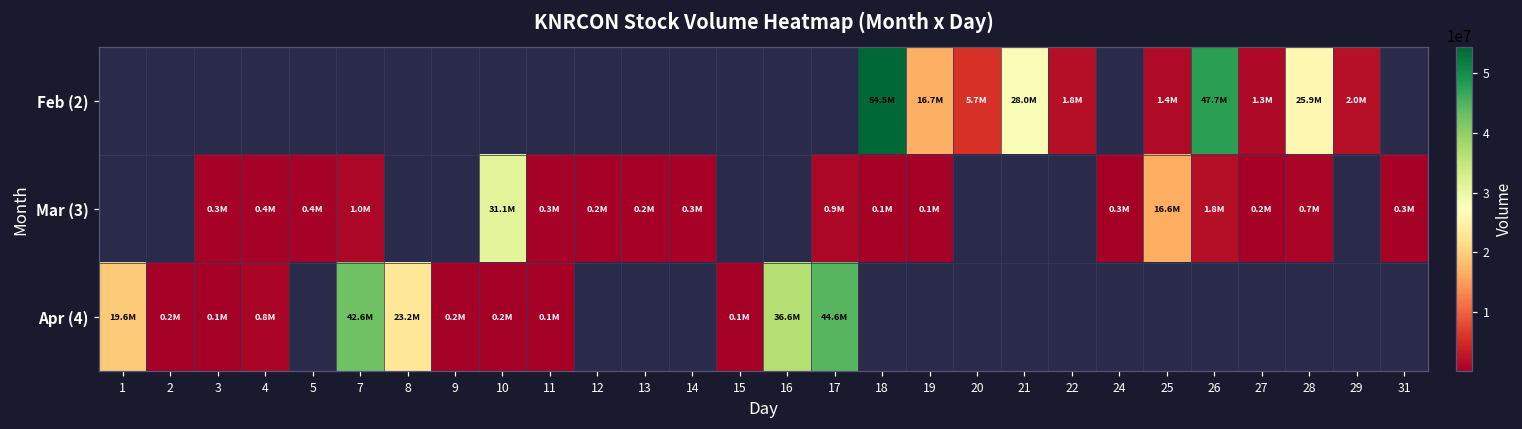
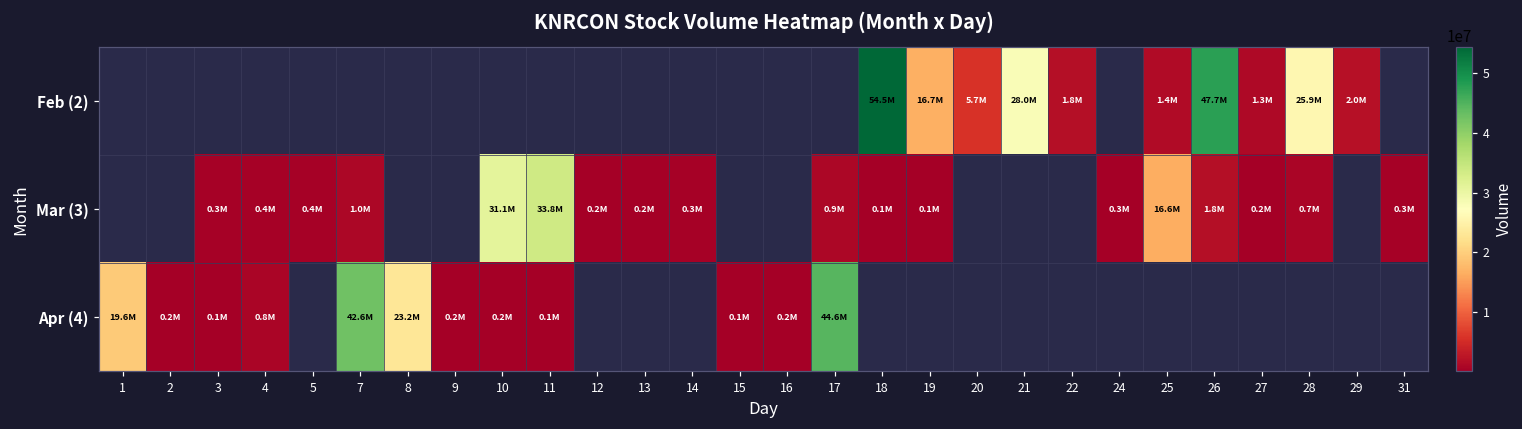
  {
    "Feb (2)": {
      "18": "54.5M",
      "19": "16.7M",
      "20": "5.7M",
      "21": "28.0M",
      "22": "1.8M",
      "25": "1.4M",
      "26": "47.7M",
      "27": "1.3M",
      "28": "25.9M",
      "29": "2.0M"
    },
    "Mar (3)": {
      "3": "0.3M",
      "4": "0.4M",
      "5": "0.4M",
      "7": "1.0M",
      "10": "31.1M",
-     "11": "0.3M",
+     "11": "33.8M",
      "12": "0.2M",
      "13": "0.2M",
      "14": "0.3M",
      "17": "0.9M",
      "18": "0.1M",
      "19": "0.1M",
      "24": "0.3M",
      "25": "16.6M",
      "26": "1.8M",
      "27": "0.2M",
      "28": "0.7M",
      "31": "0.3M"
    },
    "Apr (4)": {
      "1": "19.6M",
      "2": "0.2M",
      "3": "0.1M",
      "4": "0.8M",
      "7": "42.6M",
      "8": "23.2M",
      "9": "0.2M",
      "10": "0.2M",
      "11": "0.1M",
      "15": "0.1M",
-     "16": "36.6M",
+     "16": "0.2M",
      "17": "44.6M"
    }
  }
